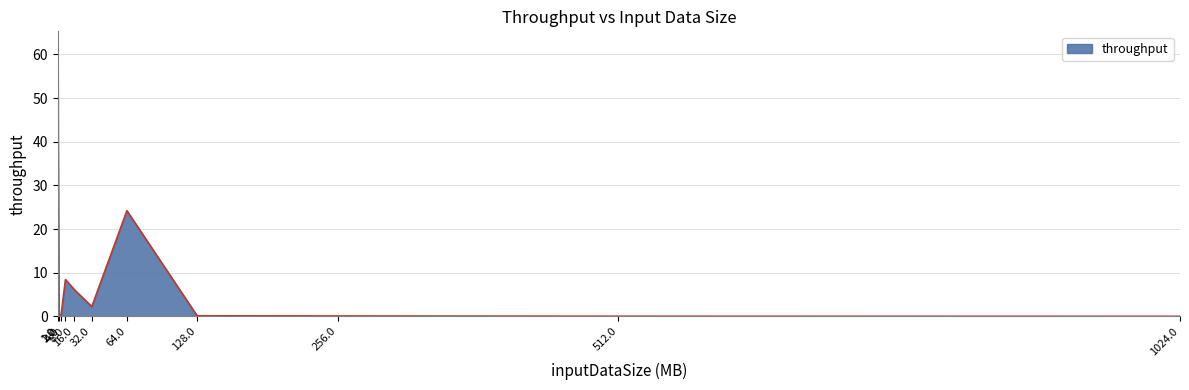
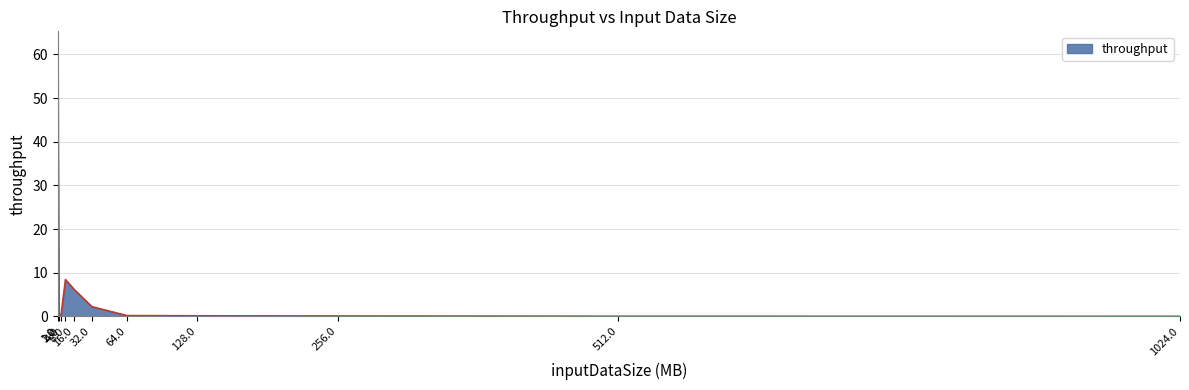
  {
    "1.0": 59,
    "2.0": 0,
    "4.0": 0,
    "8.0": 8,
    "16.0": 6,
    "32.0": 2,
-   "64.0": 24,
+   "64.0": 0,
    "128.0": 0,
    "256.0": 0,
    "512.0": 0,
    "1024.0": 0
  }
